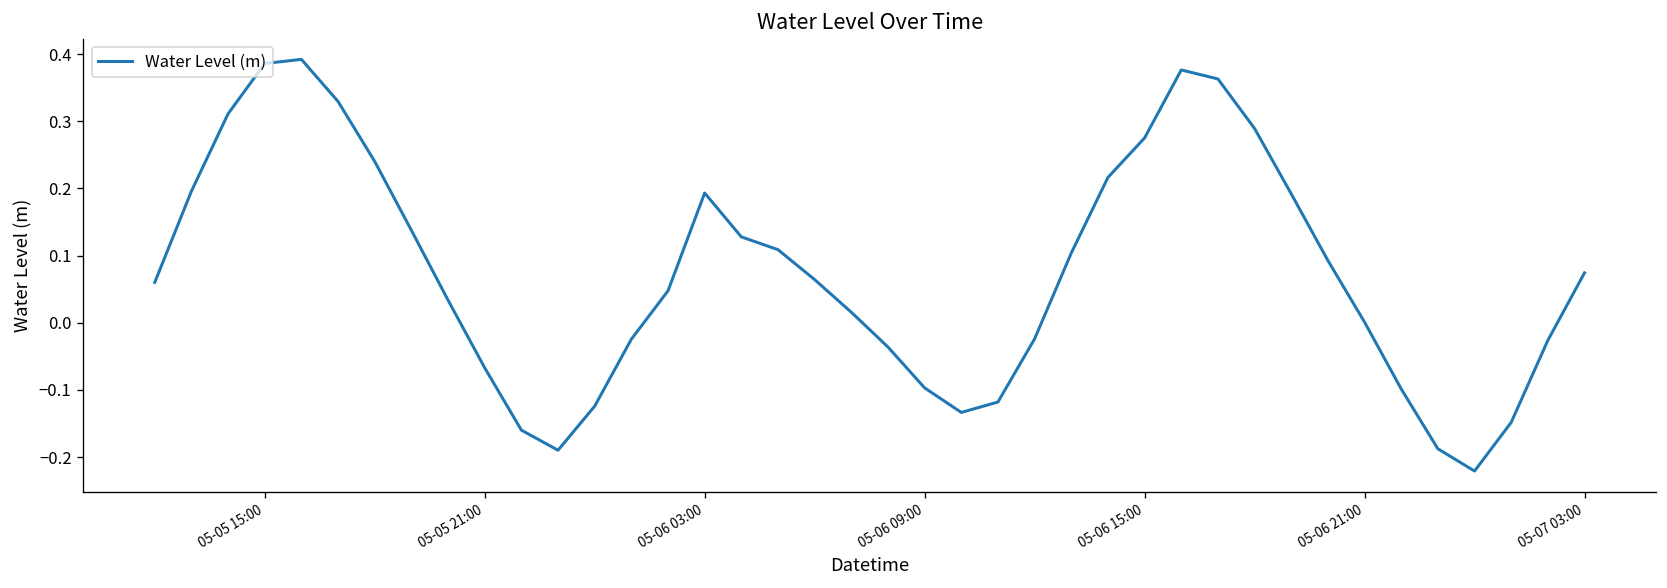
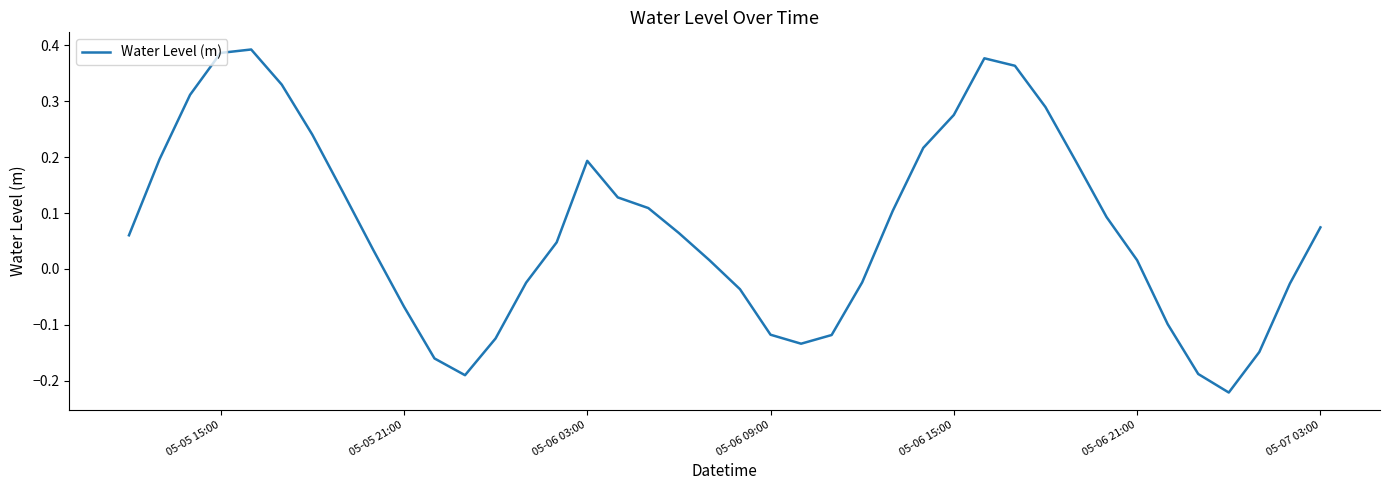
  {
    "05-05 21:00": -0.07,
    "05-06 03:00": 0.19,
-   "05-06 09:00": -0.10,
+   "05-06 09:00": -0.12,
    "05-06 15:00": 0.28,
-   "05-06 21:00": 0.00,
+   "05-06 21:00": 0.02,
    "05-07 03:00": 0.07
  }
